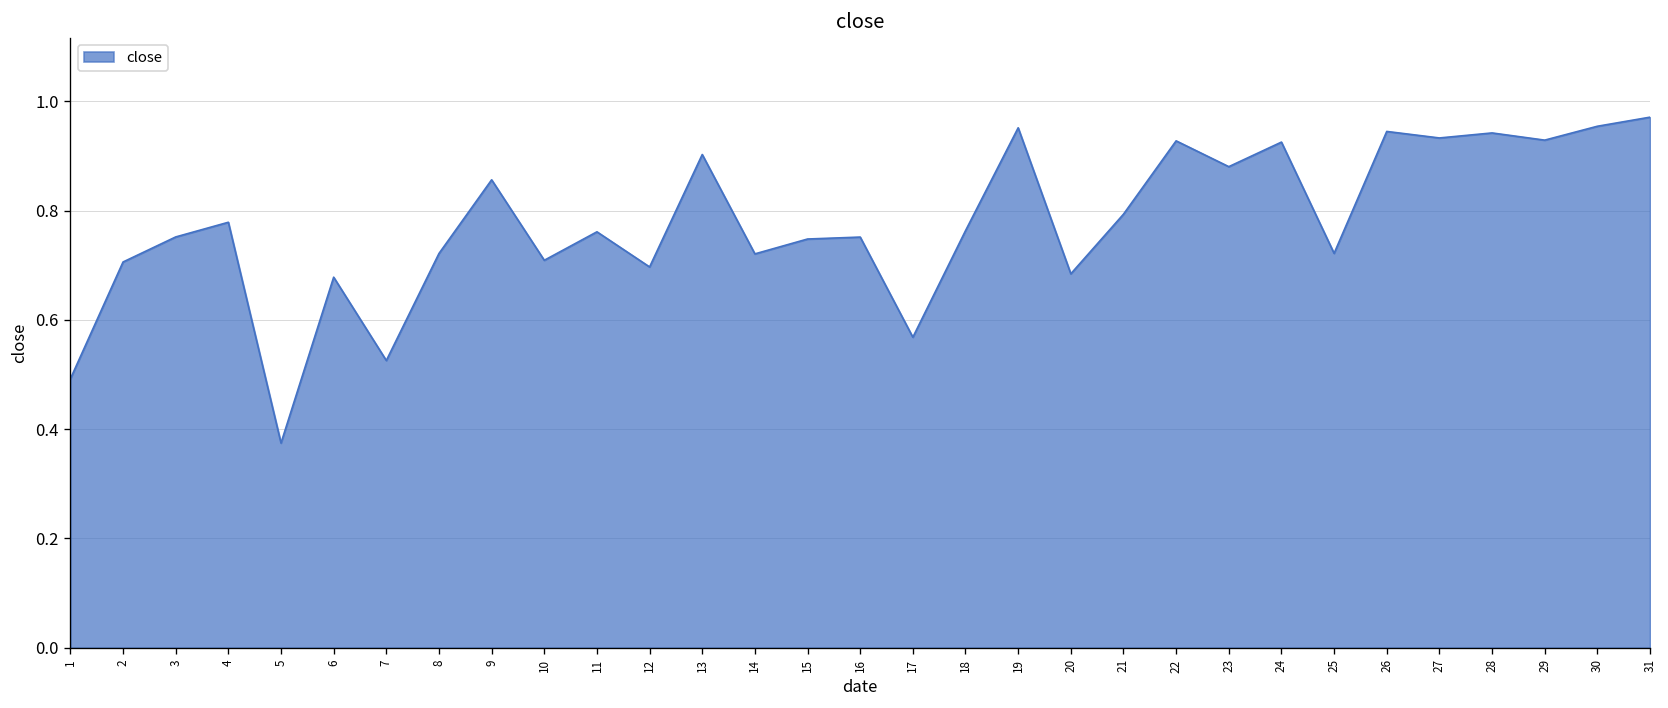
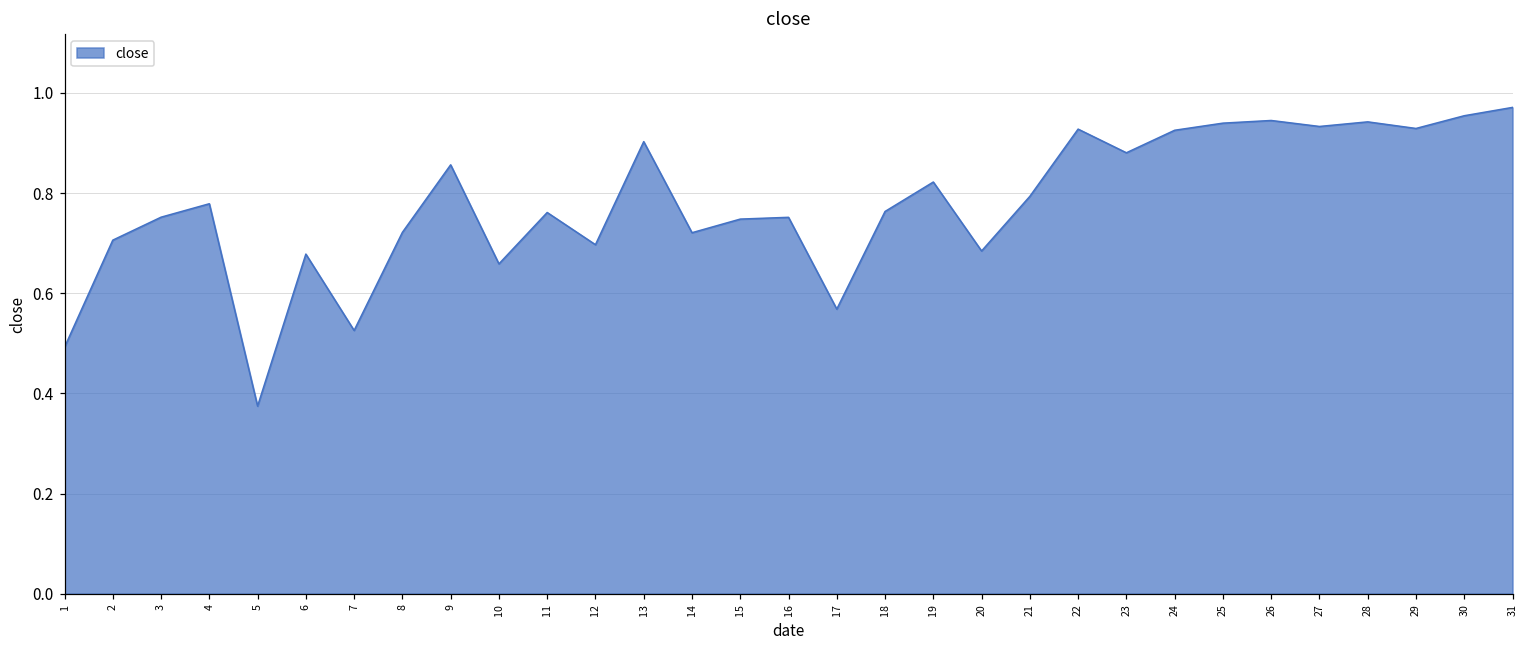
  {
    "1": 0.49,
    "2": 0.71,
    "3": 0.75,
    "4": 0.78,
    "5": 0.37,
    "6": 0.68,
    "7": 0.53,
    "8": 0.72,
    "9": 0.86,
-   "10": 0.71,
+   "10": 0.66,
    "11": 0.76,
    "12": 0.70,
    "13": 0.90,
    "14": 0.72,
    "15": 0.75,
    "16": 0.75,
    "17": 0.57,
    "18": 0.76,
-   "19": 0.95,
+   "19": 0.82,
    "20": 0.68,
    "21": 0.79,
    "22": 0.93,
    "23": 0.88,
    "24": 0.93,
-   "25": 0.72,
+   "25": 0.94,
    "26": 0.94,
    "27": 0.93,
    "28": 0.94,
    "29": 0.93,
    "30": 0.95,
    "31": 0.97
  }
